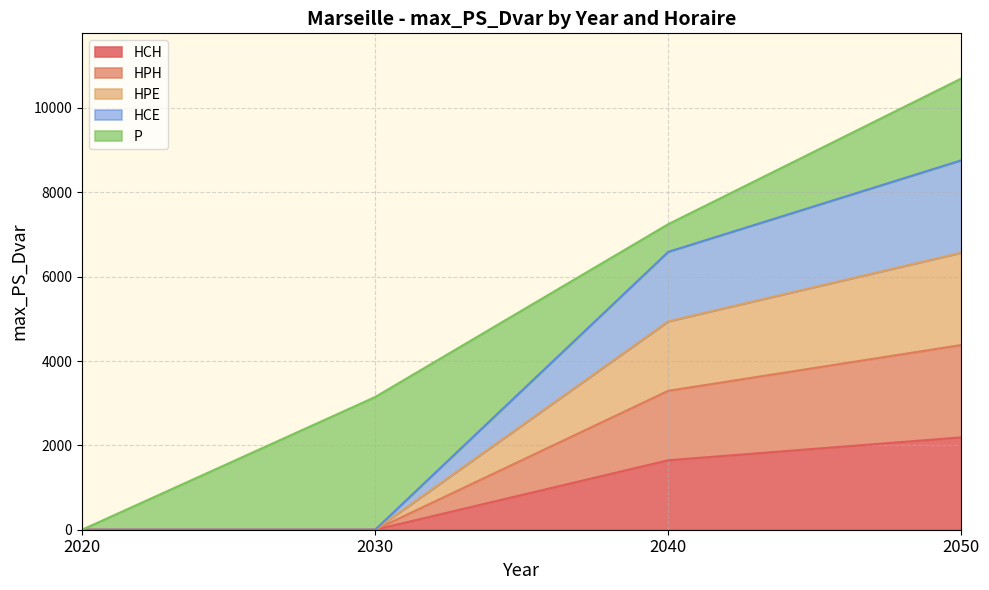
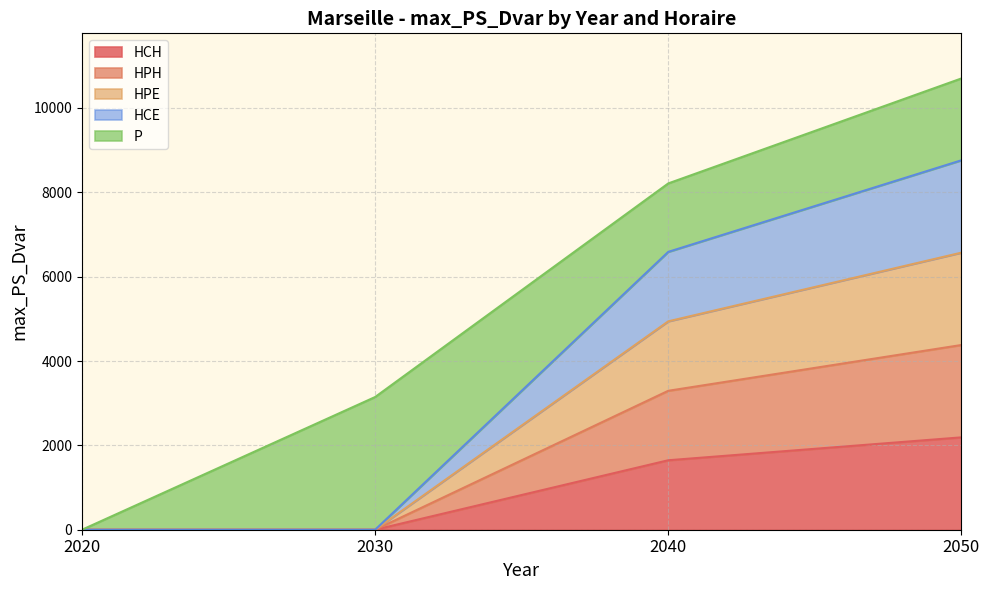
  {
    "HCE": {
      "2040": 1600,
      "2050": 2200
    },
    "P": {
      "2030": 3100,
-     "2040": 700,
+     "2040": 1600,
      "2050": 1900
    }
  }
